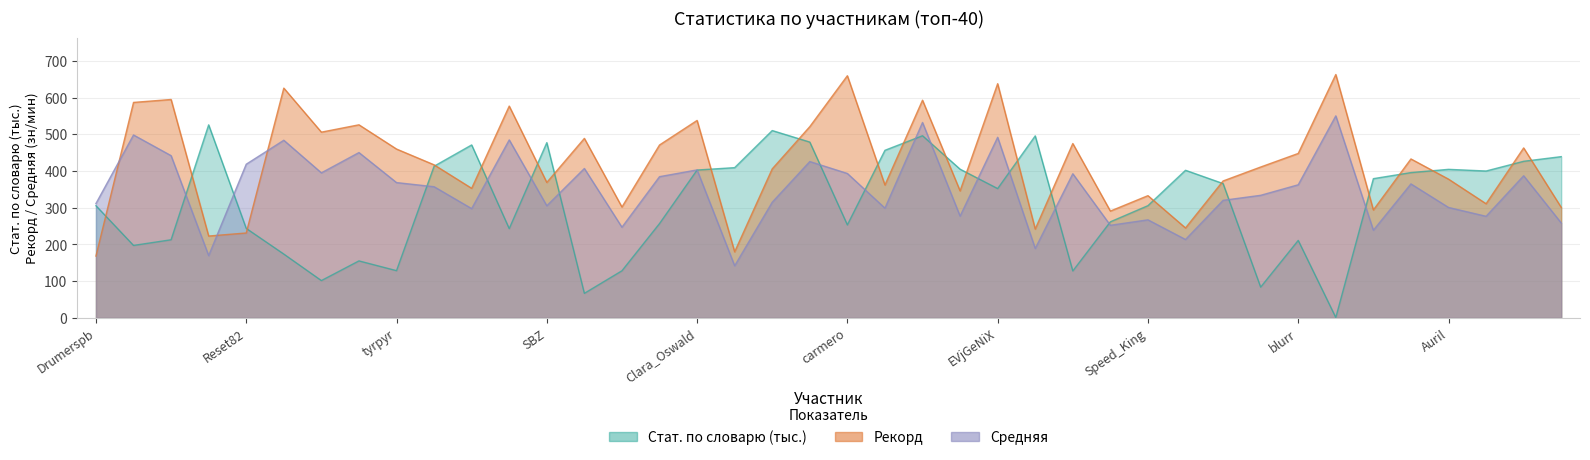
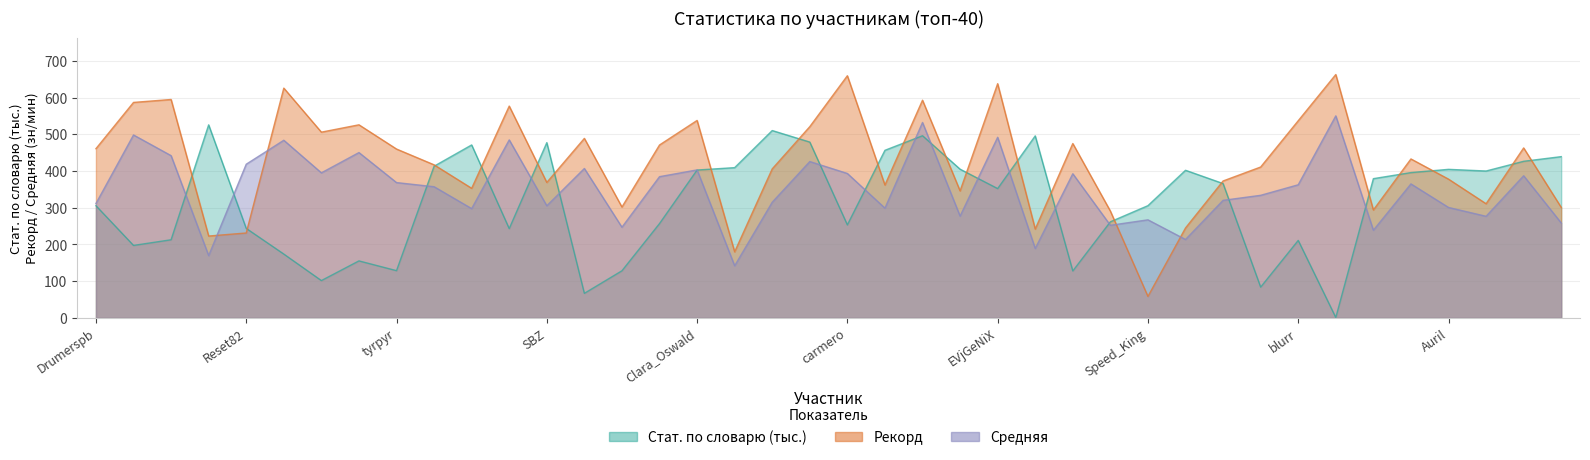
  {
    "Рекорд": {
-     "Drumerspb": 170,
+     "Drumerspb": 460,
      "Reset82": 230,
      "tyrpyr": 460,
      "SBZ": 370,
      "Clara_Oswald": 540,
      "carmero": 660,
      "EVjGeNiX": 640,
-     "Speed_King": 330,
-     "blurr": 450,
+     "Speed_King": 60,
+     "blurr": 540,
      "Auril": 380
    }
  }
